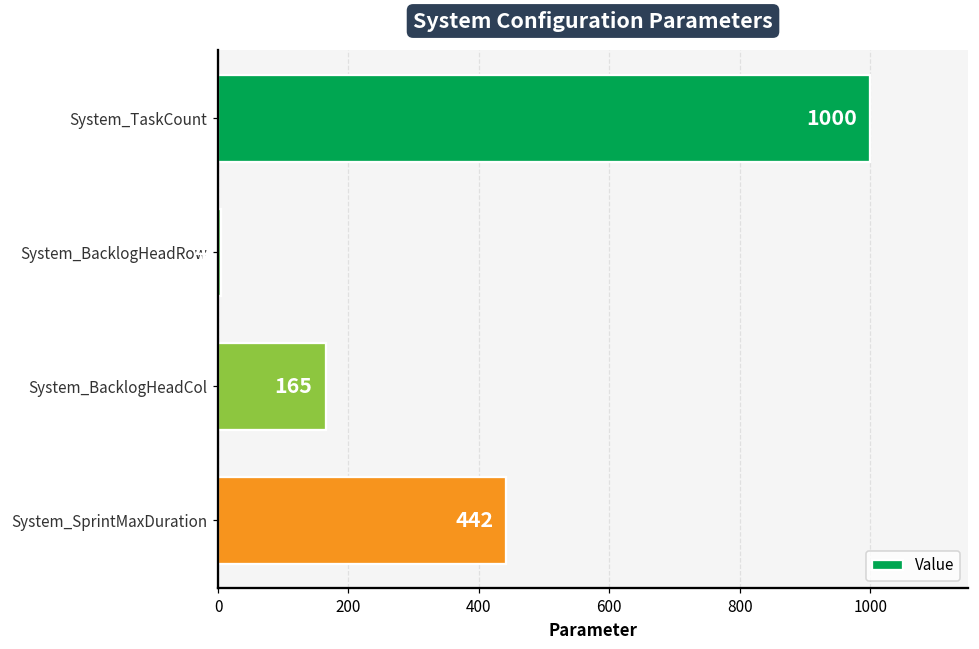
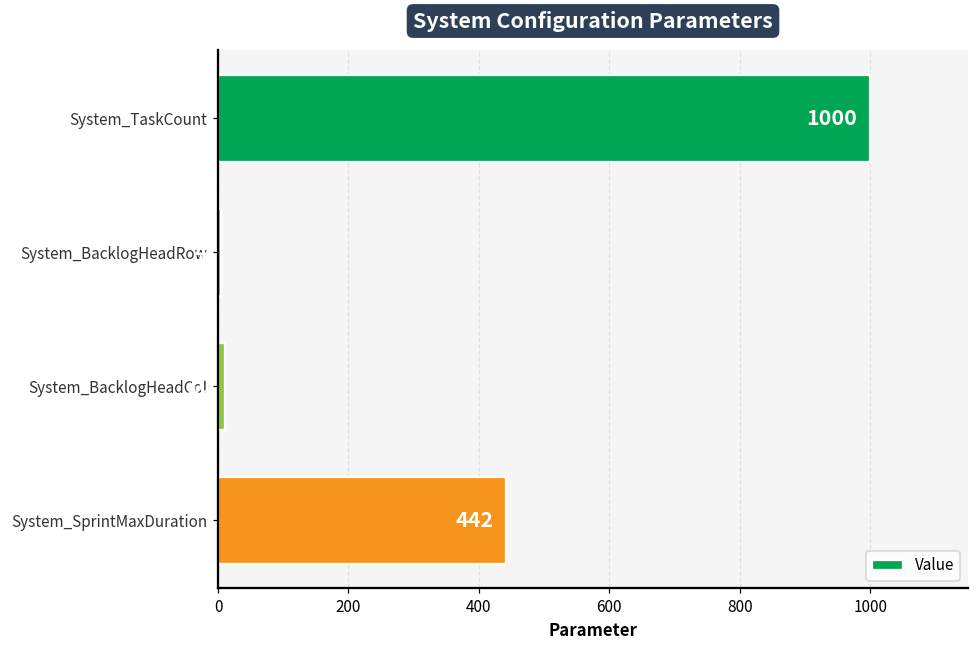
  {
-   "System_BacklogHeadCol": 170
+   "System_BacklogHeadCol": 10
  }
